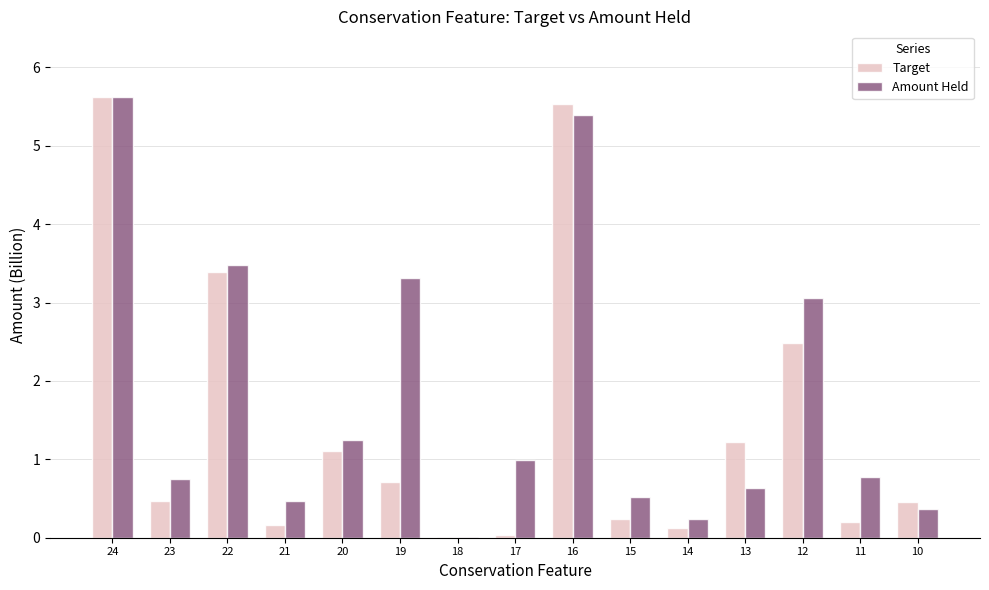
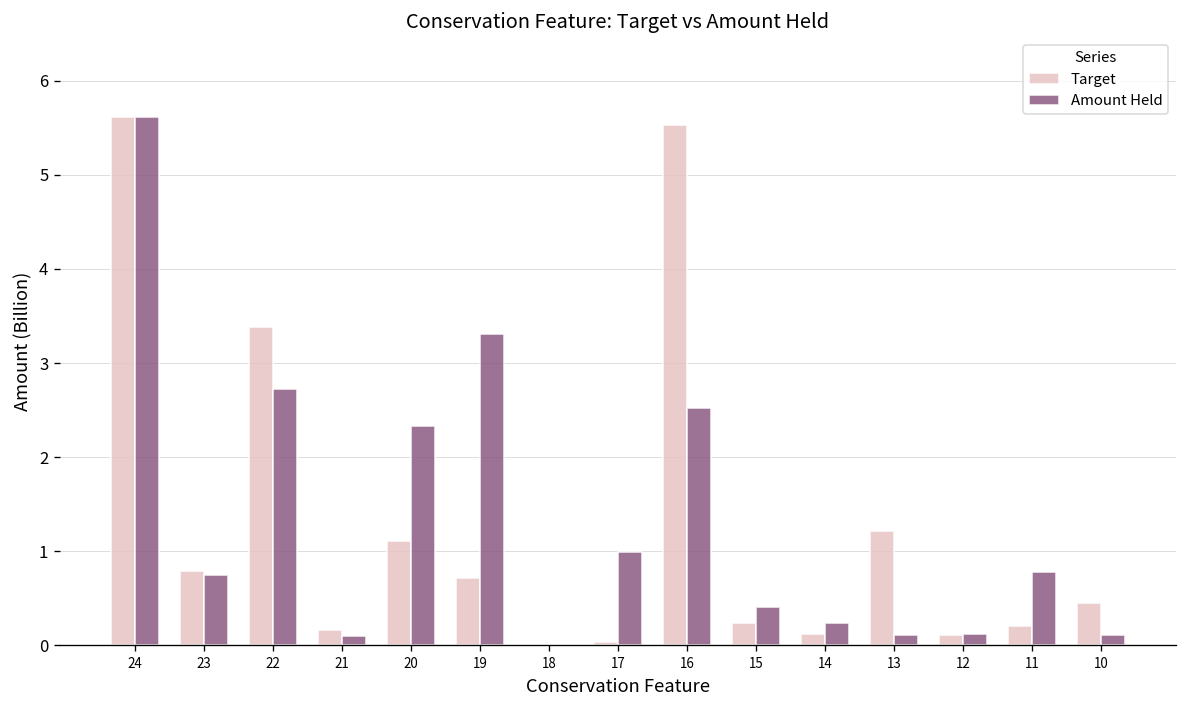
  {
    "Target": {
      "24": 5.6,
-     "23": 0.5,
+     "23": 0.8,
      "22": 3.4,
      "21": 0.2,
      "20": 1.1,
      "19": 0.7,
      "17": 0.0,
      "16": 5.5,
      "15": 0.2,
      "14": 0.1,
      "13": 1.2,
-     "12": 2.5,
+     "12": 0.1,
      "11": 0.2,
      "10": 0.5
    },
    "Amount Held": {
      "24": 5.6,
      "23": 0.7,
-     "22": 3.5,
-     "21": 0.5,
-     "20": 1.2,
+     "22": 2.7,
+     "21": 0.1,
+     "20": 2.3,
      "19": 3.3,
      "17": 1.0,
-     "16": 5.4,
-     "15": 0.5,
+     "16": 2.5,
+     "15": 0.4,
      "14": 0.2,
-     "13": 0.6,
-     "12": 3.1,
+     "13": 0.1,
+     "12": 0.1,
      "11": 0.8,
-     "10": 0.4
+     "10": 0.1
    }
  }
